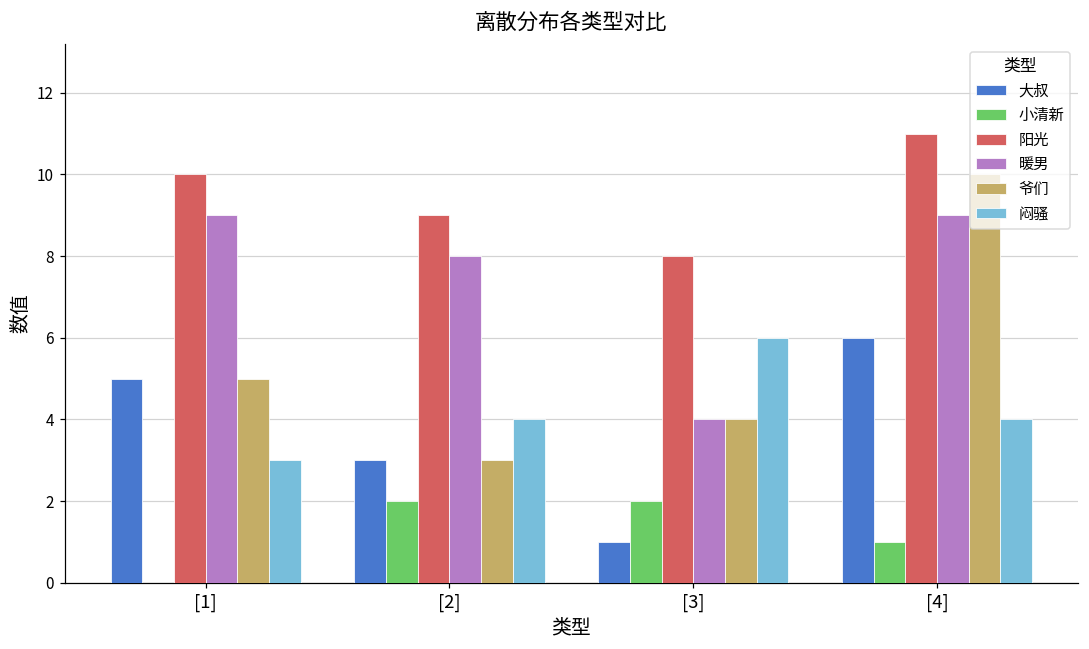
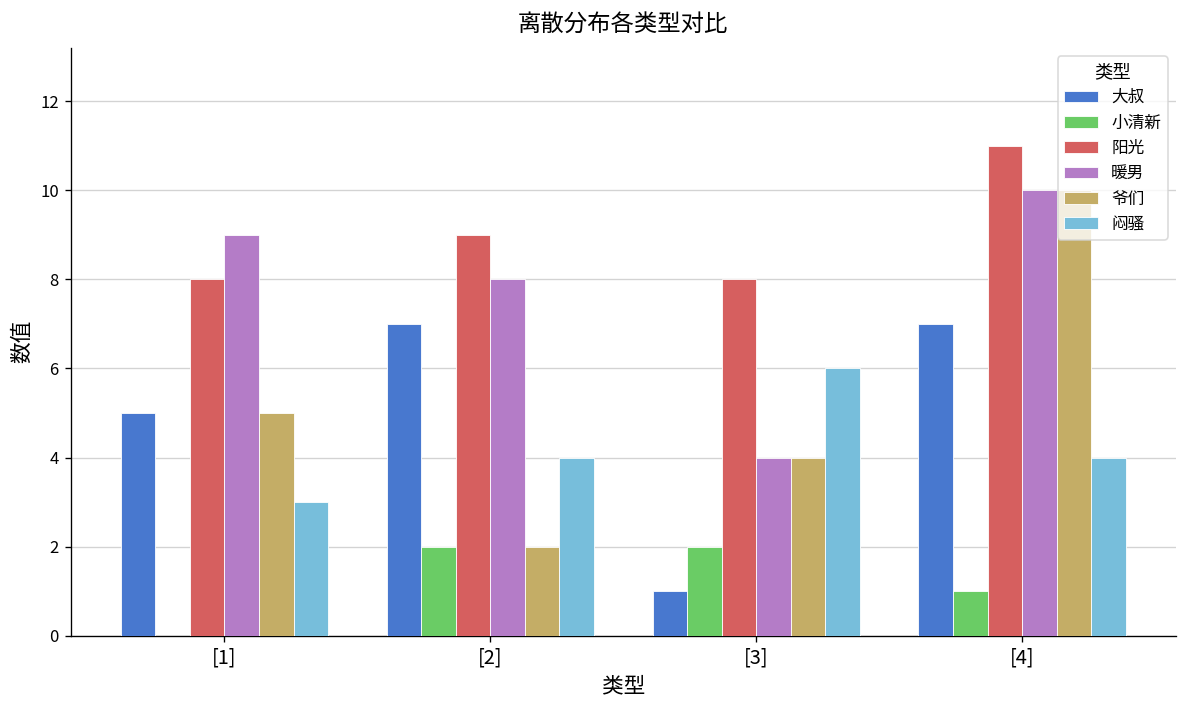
  {
    "大叔": {
      "[1]": 5,
-     "[2]": 3,
+     "[2]": 7,
      "[3]": 1,
-     "[4]": 6
+     "[4]": 7
    },
    "小清新": {
      "[1]": 0,
      "[2]": 2,
      "[3]": 2,
      "[4]": 1
    },
    "阳光": {
-     "[1]": 10,
+     "[1]": 8,
      "[2]": 9,
      "[3]": 8,
      "[4]": 11
    },
    "暖男": {
      "[1]": 9,
      "[2]": 8,
      "[3]": 4,
-     "[4]": 9
+     "[4]": 10
    },
    "爷们": {
      "[1]": 5,
-     "[2]": 3,
+     "[2]": 2,
      "[3]": 4
    },
    "闷骚": {
      "[1]": 3,
      "[2]": 4,
      "[3]": 6,
      "[4]": 4
    }
  }
